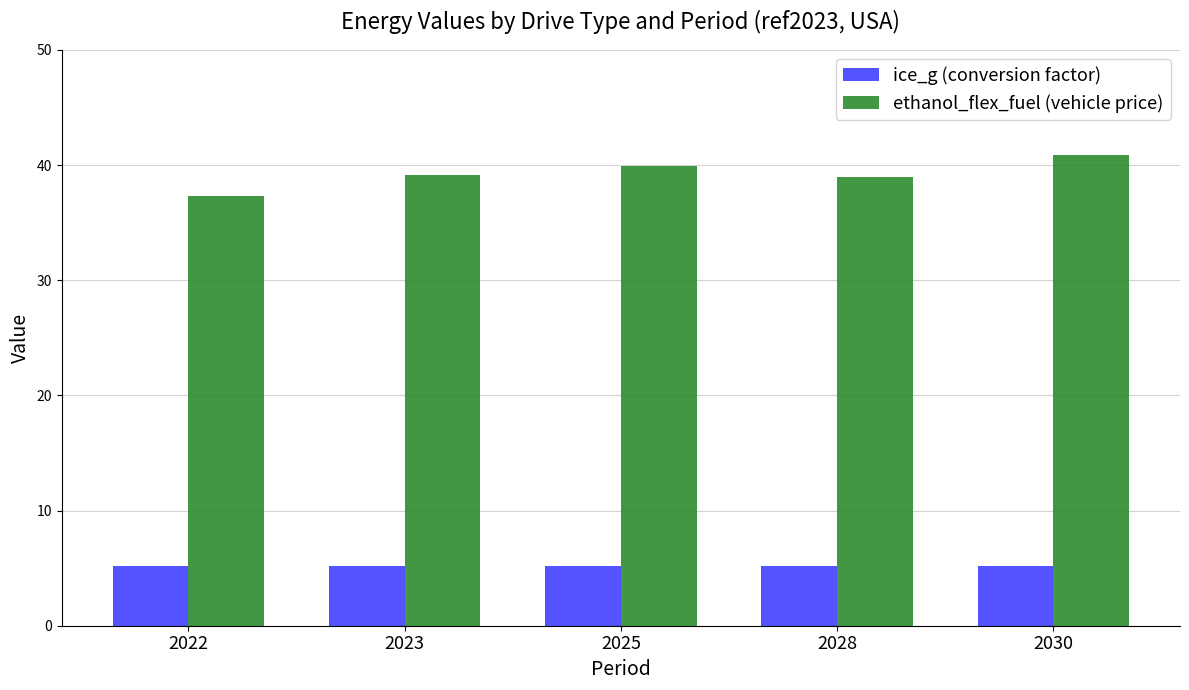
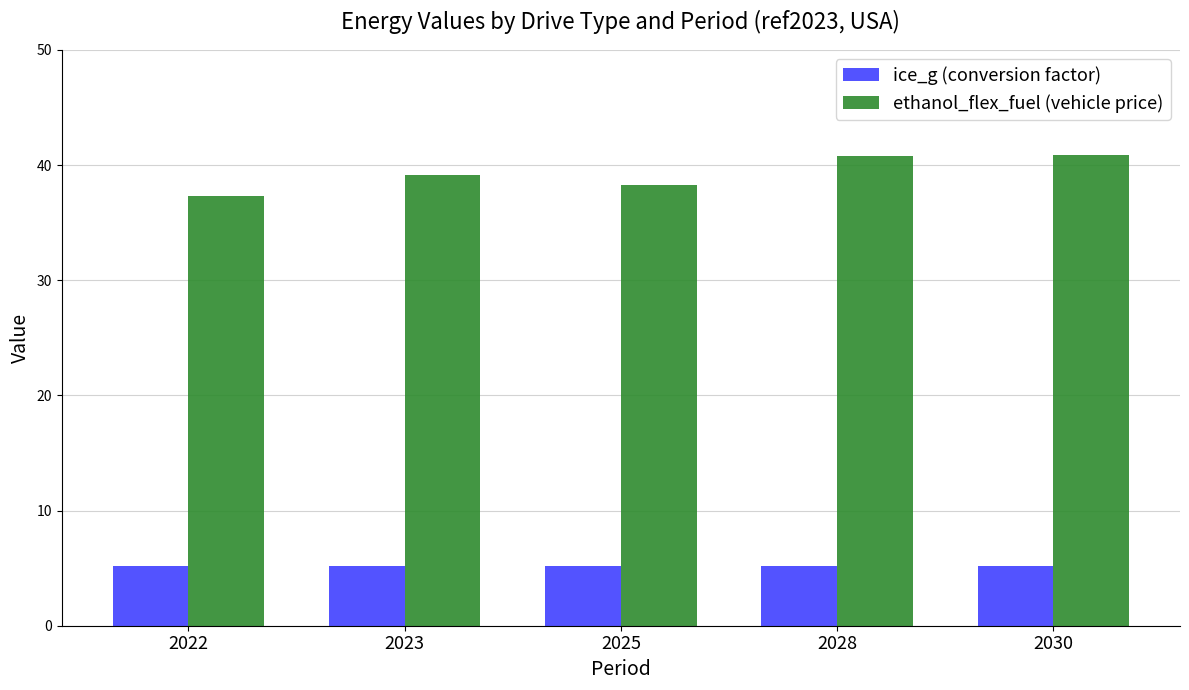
  {
    "ice_g (conversion factor)": {
      "2022": 5.2,
      "2023": 5.2,
      "2025": 5.2,
      "2028": 5.2,
      "2030": 5.2
    },
    "ethanol_flex_fuel (vehicle price)": {
      "2022": 37.3,
      "2023": 39.2,
-     "2025": 39.9,
-     "2028": 39.0,
+     "2025": 38.3,
+     "2028": 40.8,
      "2030": 40.9
    }
  }
